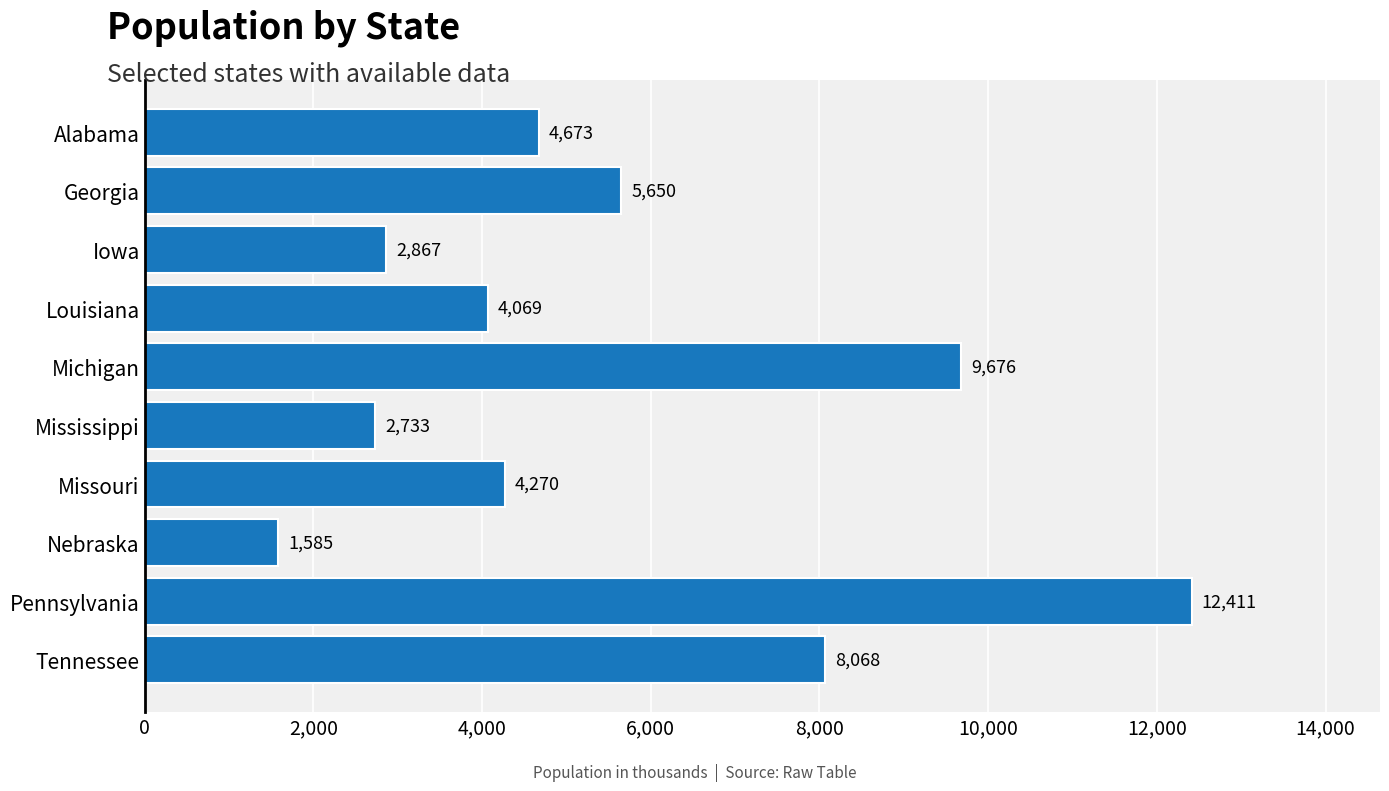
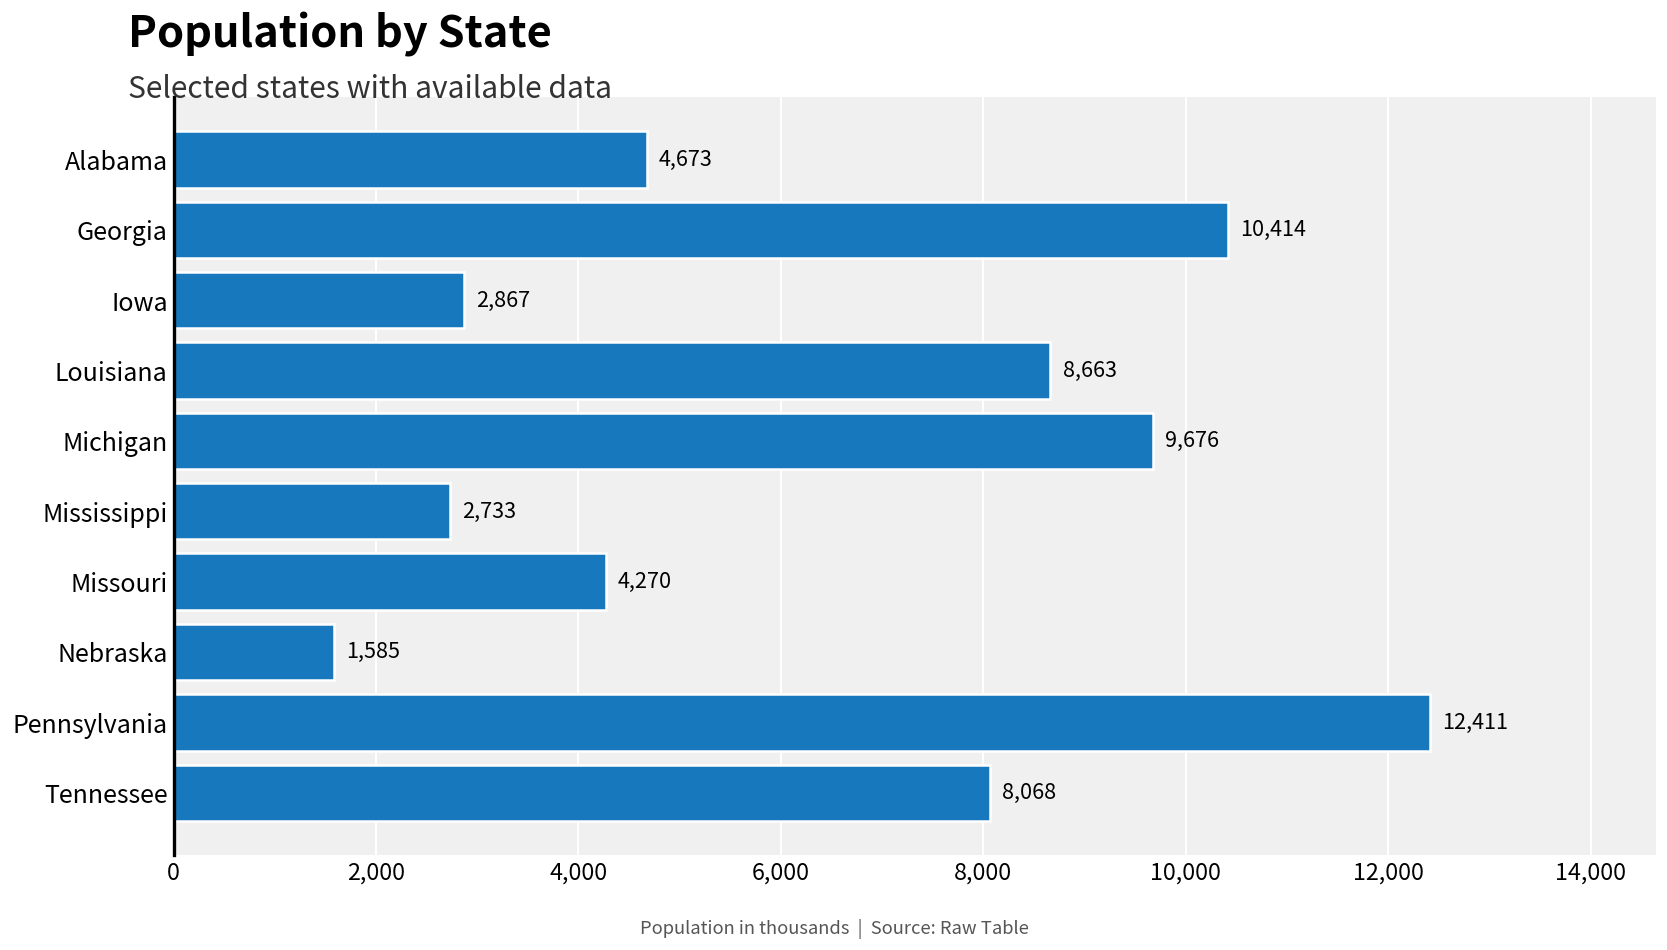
  {
    "Alabama": "4,673",
-   "Georgia": "5,650",
+   "Georgia": "10,414",
    "Iowa": "2,867",
-   "Louisiana": "4,069",
+   "Louisiana": "8,663",
    "Michigan": "9,676",
    "Mississippi": "2,733",
    "Missouri": "4,270",
    "Nebraska": "1,585",
    "Pennsylvania": "12,411",
    "Tennessee": "8,068"
  }
